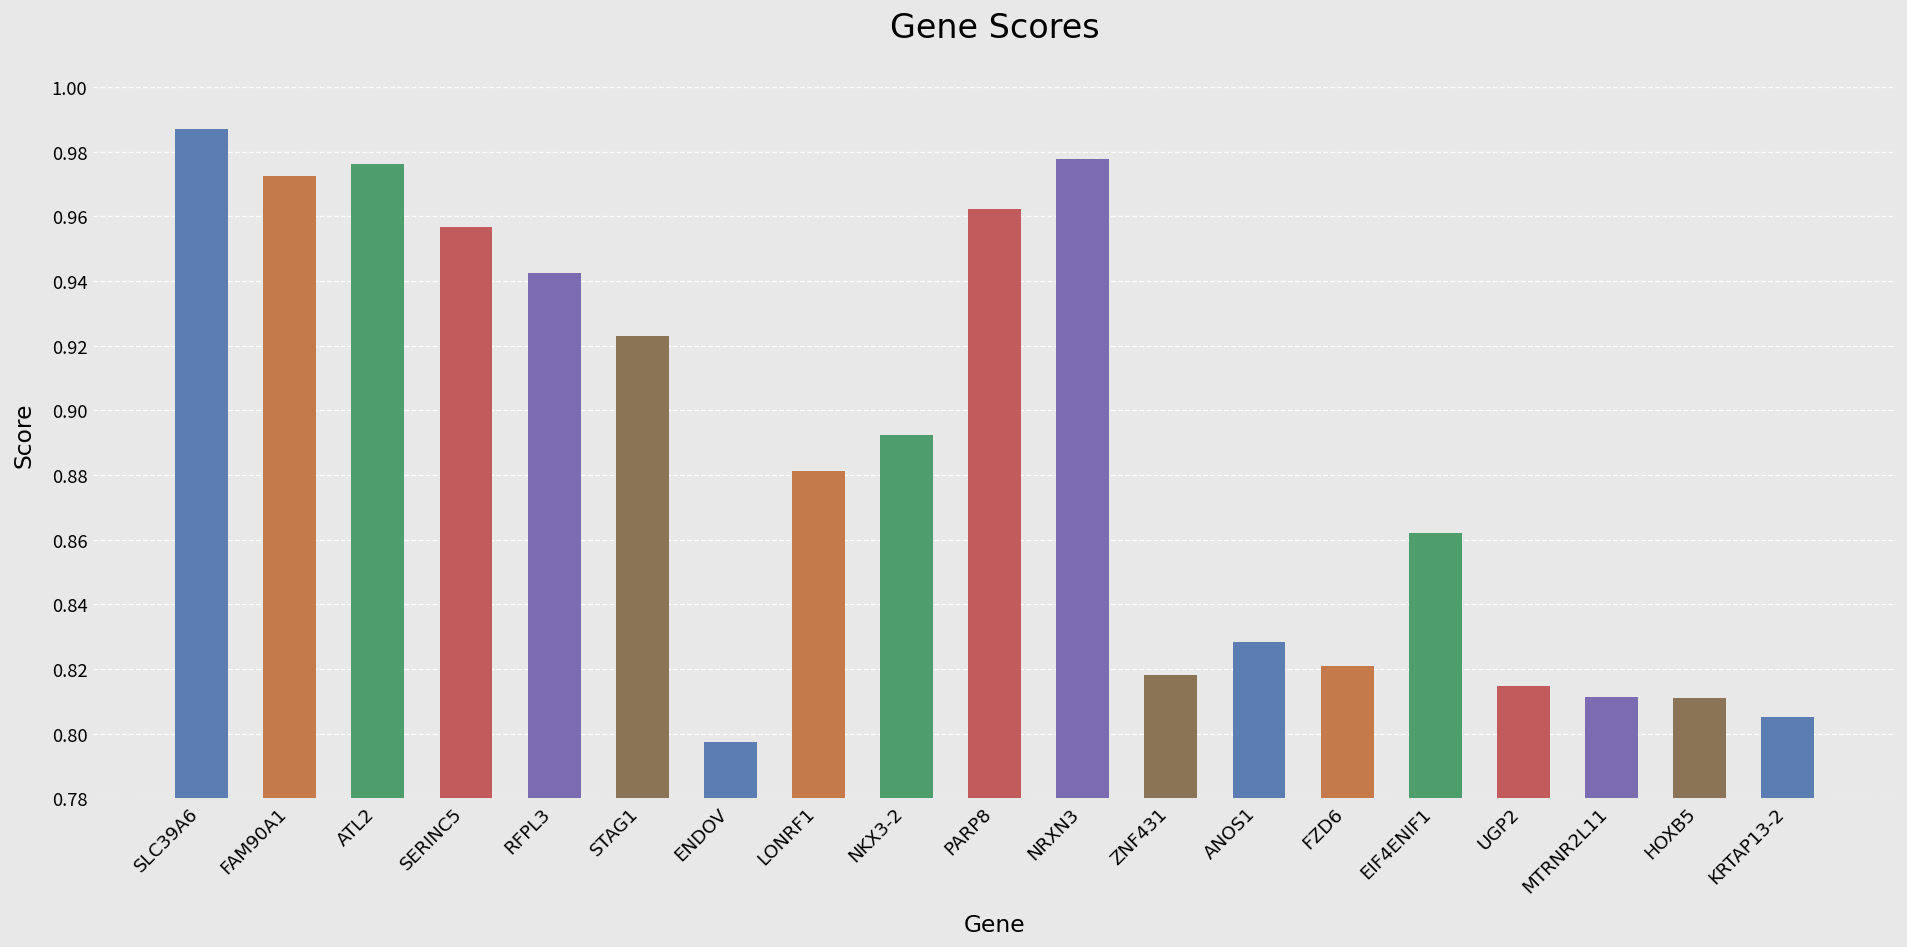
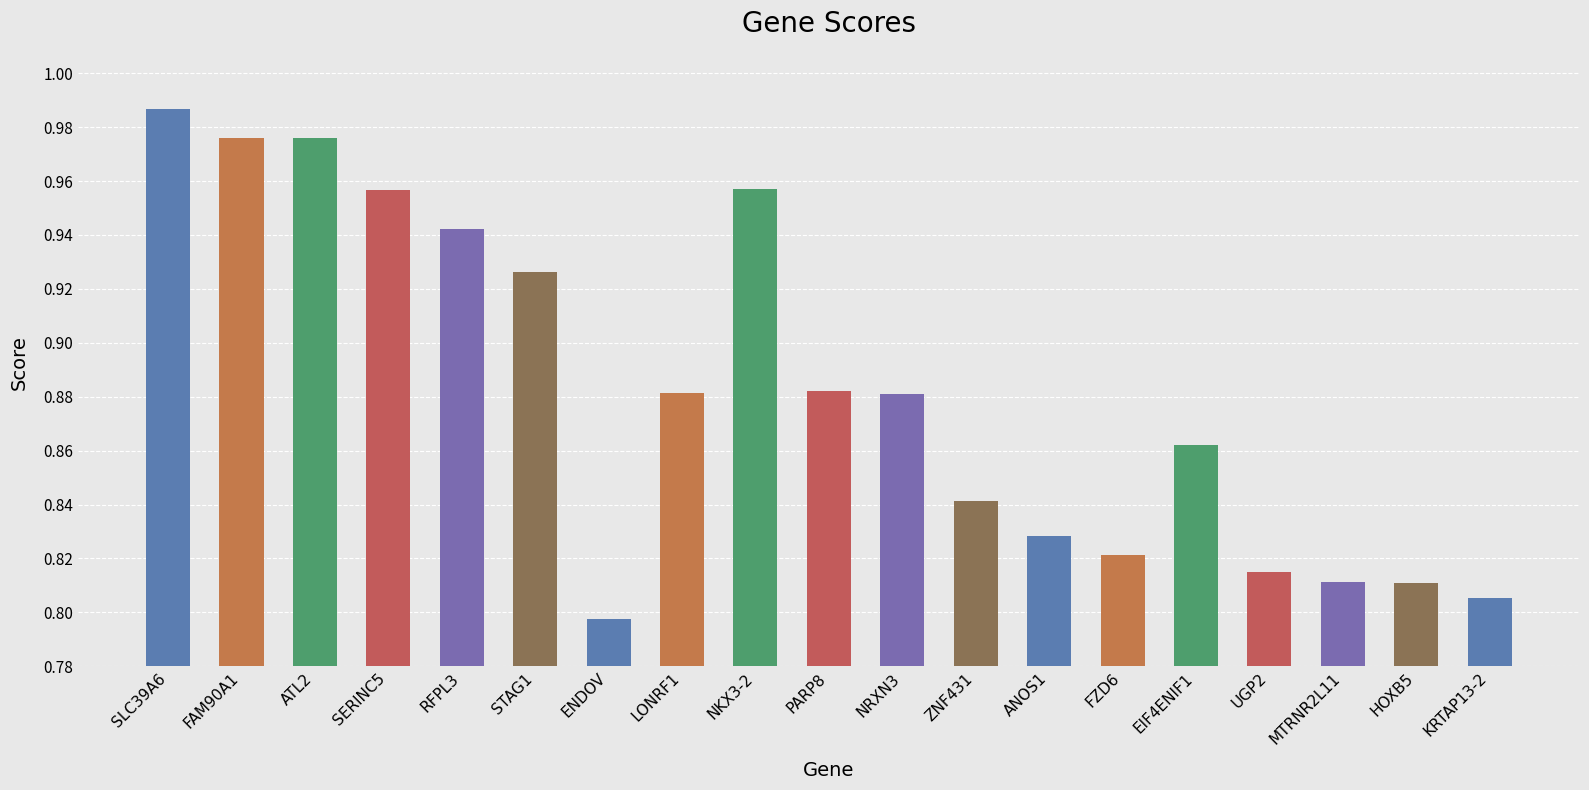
  {
    "SLC39A6": 0.987,
-   "FAM90A1": 0.973,
+   "FAM90A1": 0.976,
    "ATL2": 0.976,
    "SERINC5": 0.957,
    "RFPL3": 0.942,
-   "STAG1": 0.923,
+   "STAG1": 0.926,
    "ENDOV": 0.797,
    "LONRF1": 0.881,
-   "NKX3-2": 0.892,
-   "PARP8": 0.962,
-   "NRXN3": 0.978,
-   "ZNF431": 0.818,
+   "NKX3-2": 0.957,
+   "PARP8": 0.882,
+   "NRXN3": 0.881,
+   "ZNF431": 0.841,
    "ANOS1": 0.828,
    "FZD6": 0.821,
    "EIF4ENIF1": 0.862,
    "UGP2": 0.815,
    "MTRNR2L11": 0.811,
    "HOXB5": 0.811,
    "KRTAP13-2": 0.805
  }
